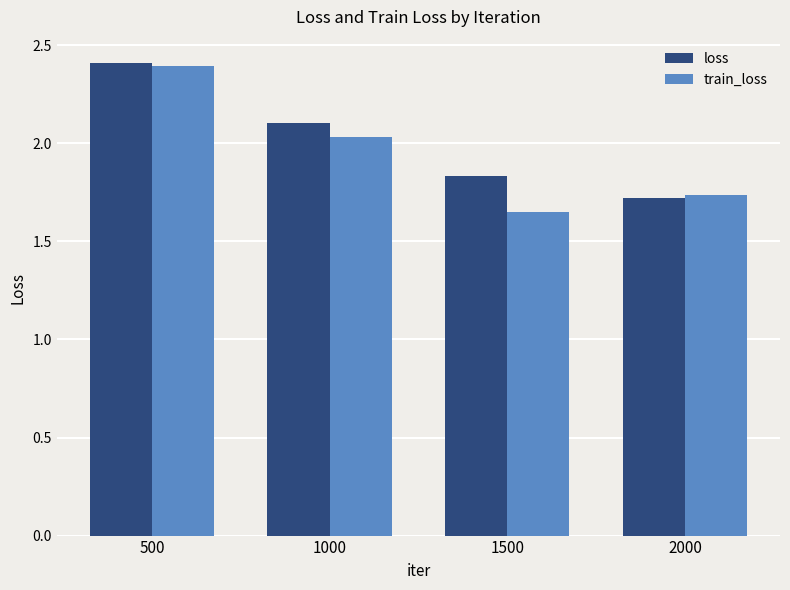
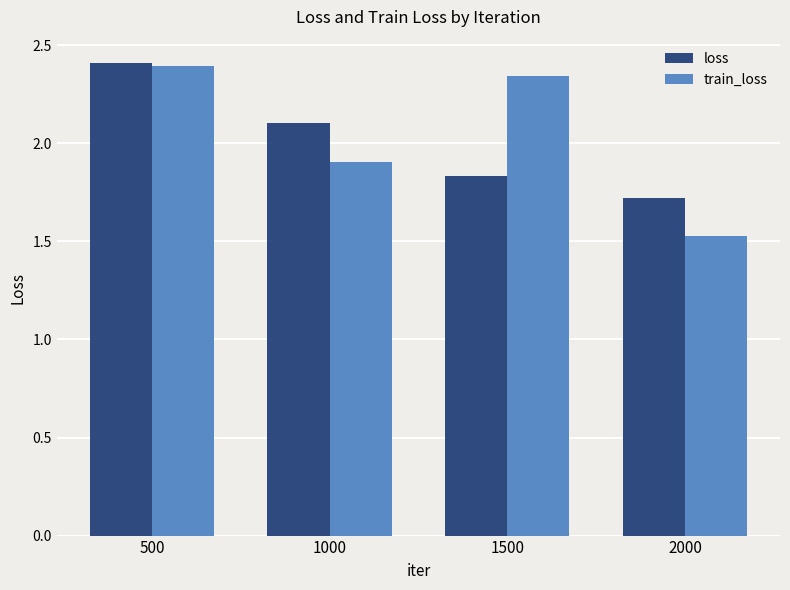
  {
    "loss": {
      "500": 2.41,
      "1000": 2.10,
      "1500": 1.83,
      "2000": 1.72
    },
    "train_loss": {
      "500": 2.40,
-     "1000": 2.03,
-     "1500": 1.65,
-     "2000": 1.74
+     "1000": 1.90,
+     "1500": 2.34,
+     "2000": 1.53
    }
  }
